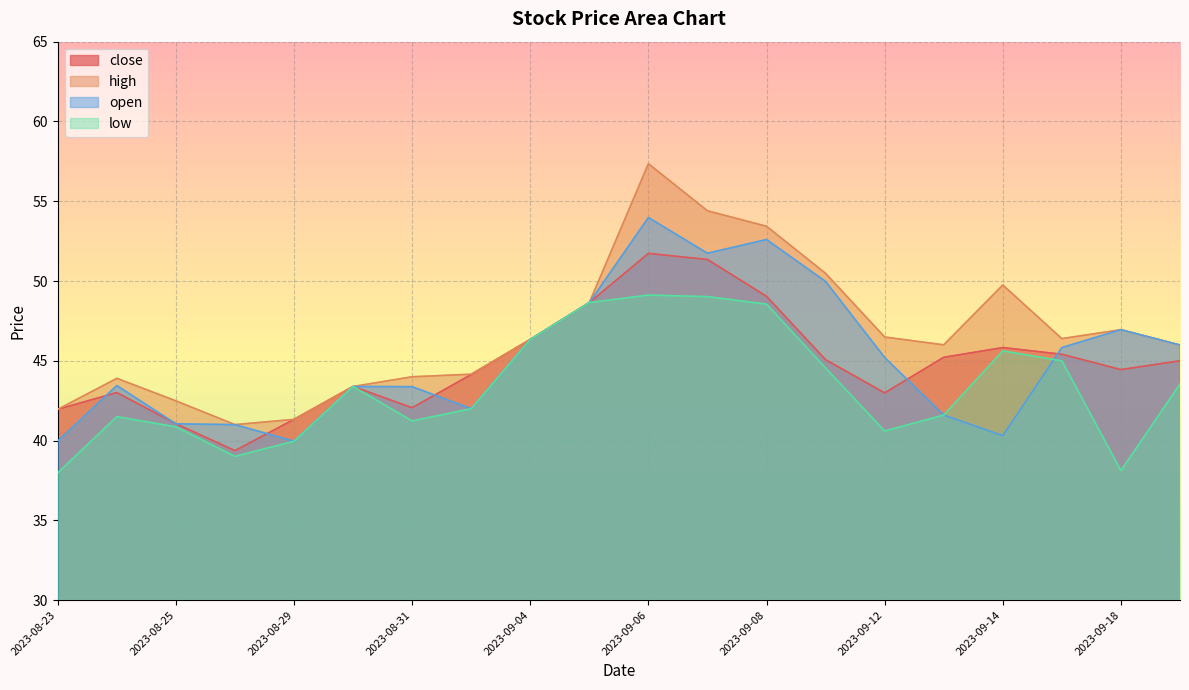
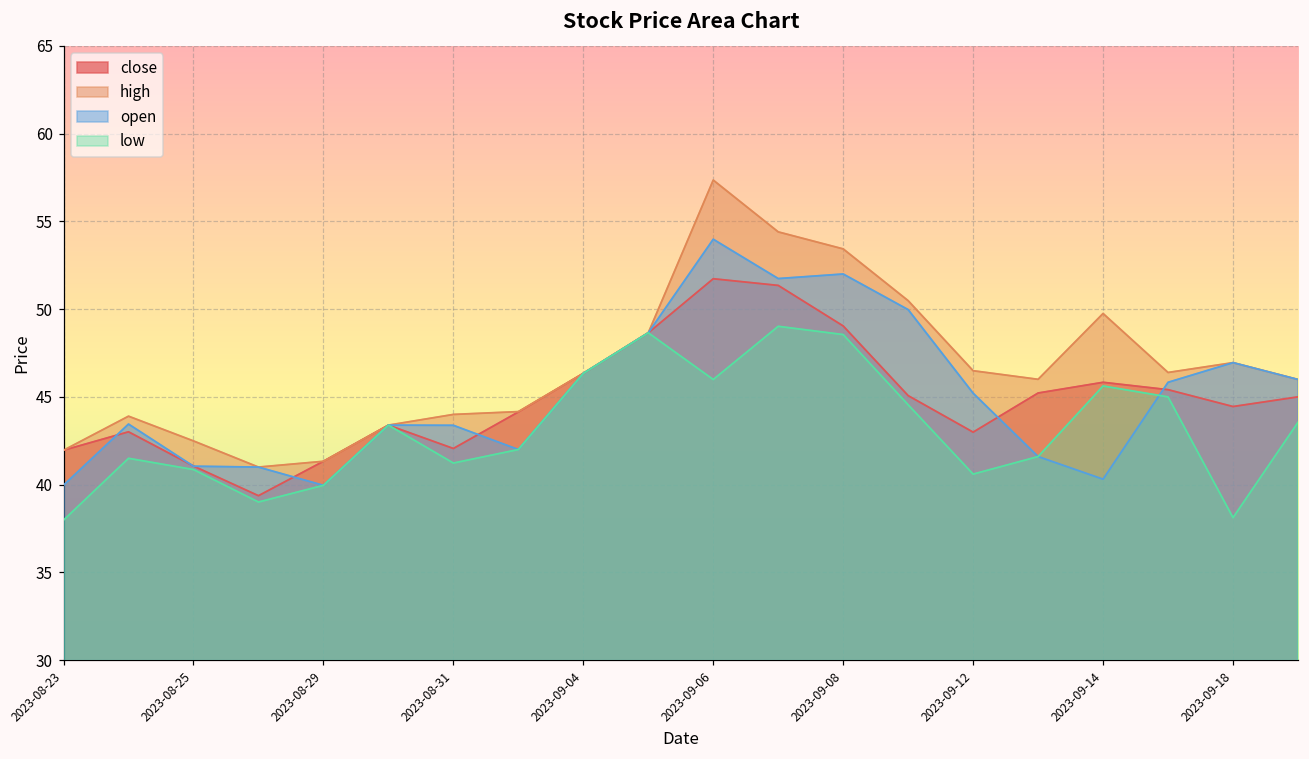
  {
    "open": {
      "2023-08-23": 40.0,
      "2023-08-31": 43.4,
      "2023-09-06": 54.0,
-     "2023-09-08": 52.6,
+     "2023-09-08": 52.0,
      "2023-09-12": 45.2,
      "2023-09-14": 40.3
    },
    "low": {
      "2023-08-23": 38.0,
      "2023-08-25": 40.9,
      "2023-08-31": 41.2,
-     "2023-09-06": 49.1,
+     "2023-09-06": 46.0,
      "2023-09-08": 48.6,
      "2023-09-12": 40.6,
      "2023-09-14": 45.6,
      "2023-09-18": 38.1
    }
  }
